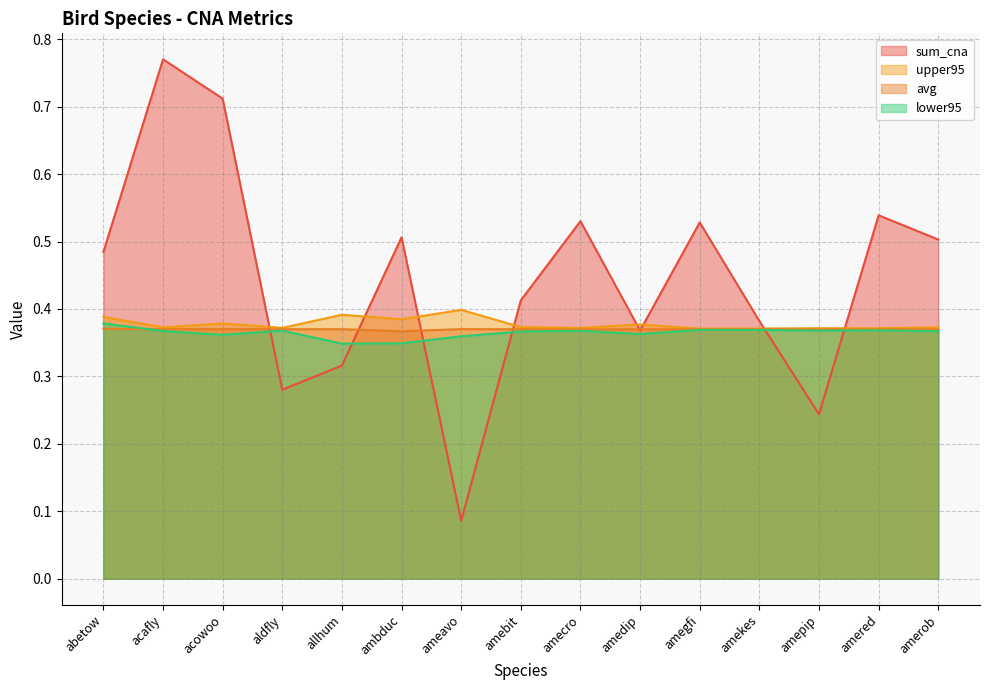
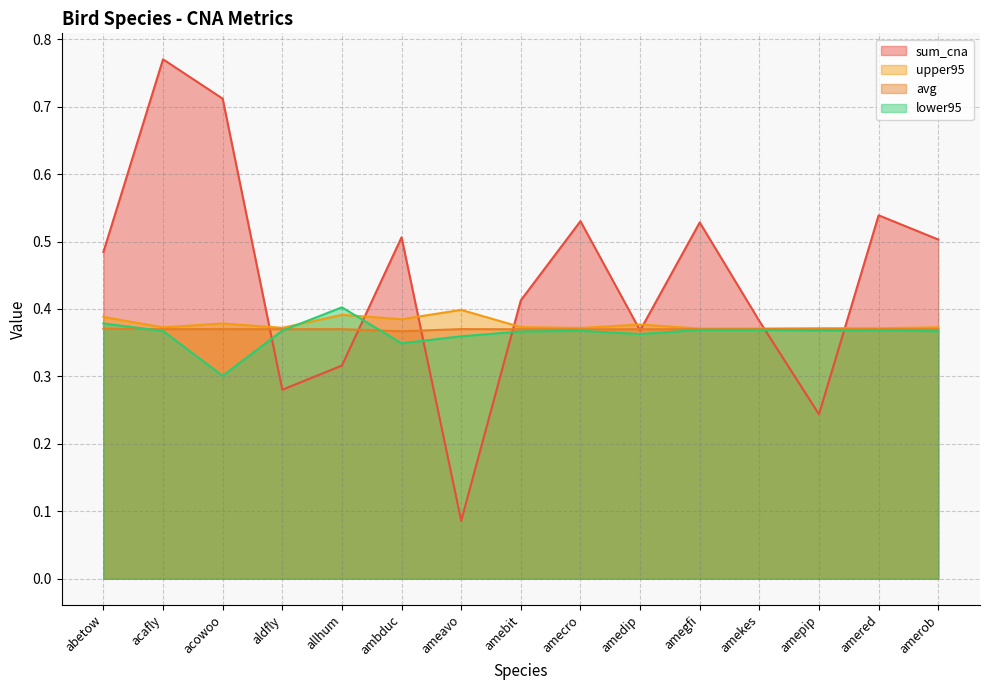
  {
    "lower95": {
      "abetow": 0.38,
-     "acowoo": 0.36,
-     "allhum": 0.35,
+     "acowoo": 0.30,
+     "allhum": 0.40,
      "ambduc": 0.35,
      "ameavo": 0.36,
      "amedip": 0.36
    }
  }
